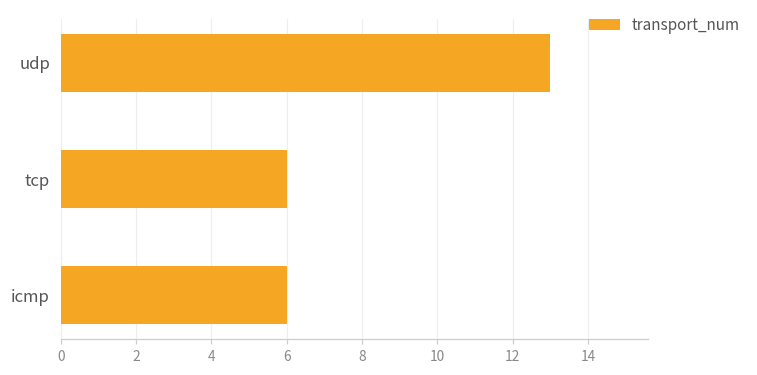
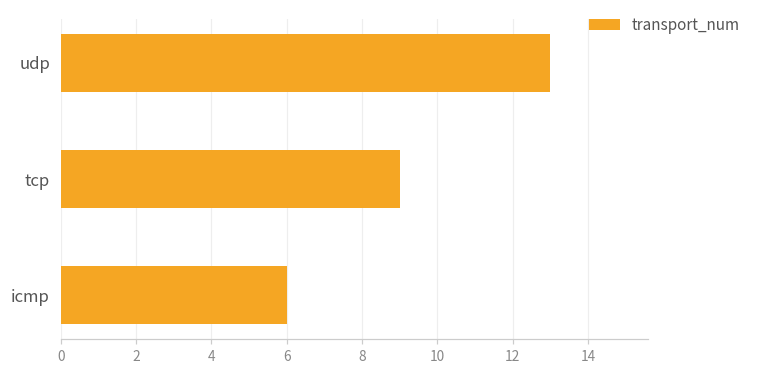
  {
    "udp": 13,
-   "tcp": 6,
+   "tcp": 9,
    "icmp": 6
  }
